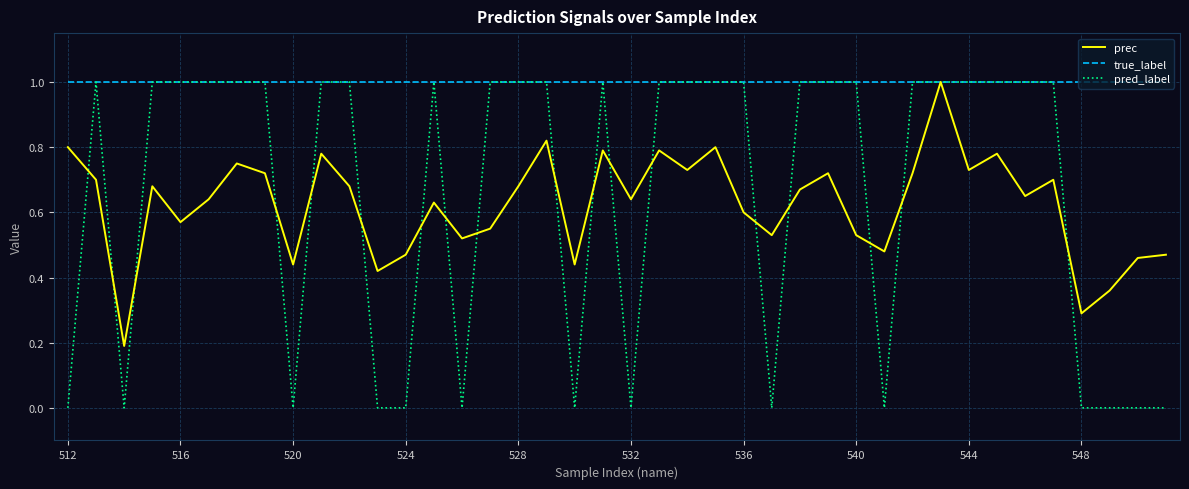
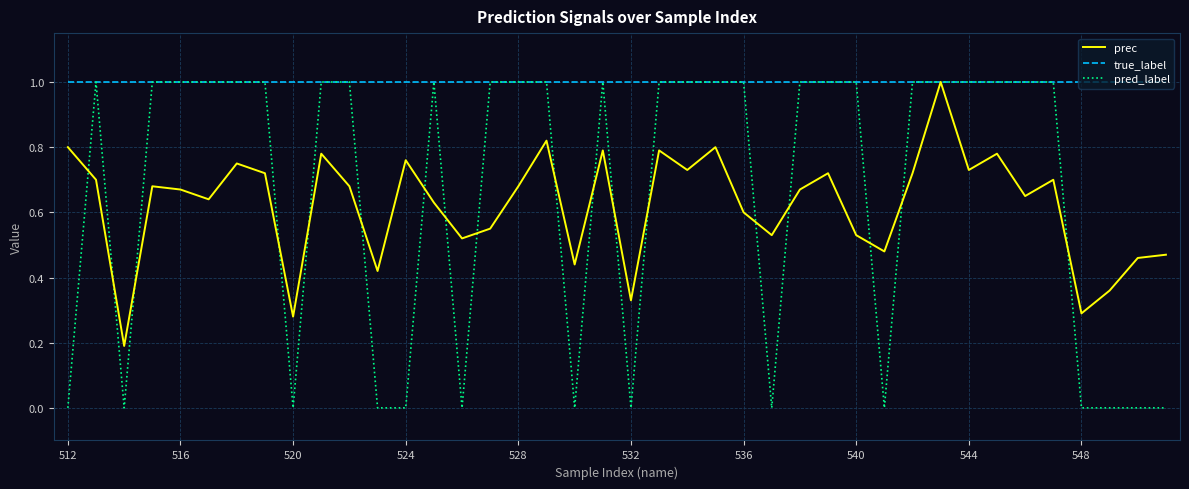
  {
    "prec": {
      "512": 0.80,
-     "516": 0.57,
-     "520": 0.44,
-     "524": 0.47,
+     "516": 0.67,
+     "520": 0.28,
+     "524": 0.76,
      "528": 0.68,
-     "532": 0.64,
+     "532": 0.33,
      "536": 0.60,
      "540": 0.53,
      "544": 0.73,
      "548": 0.29
    },
    "true_label": {
      "512": 1.00,
      "520": 1.00,
      "524": 1.00,
      "532": 1.00
    },
    "pred_label": {
      "512": 0.00,
      "520": 0.00,
      "524": 0.00,
      "532": 0.00,
      "548": 0.00
    }
  }
